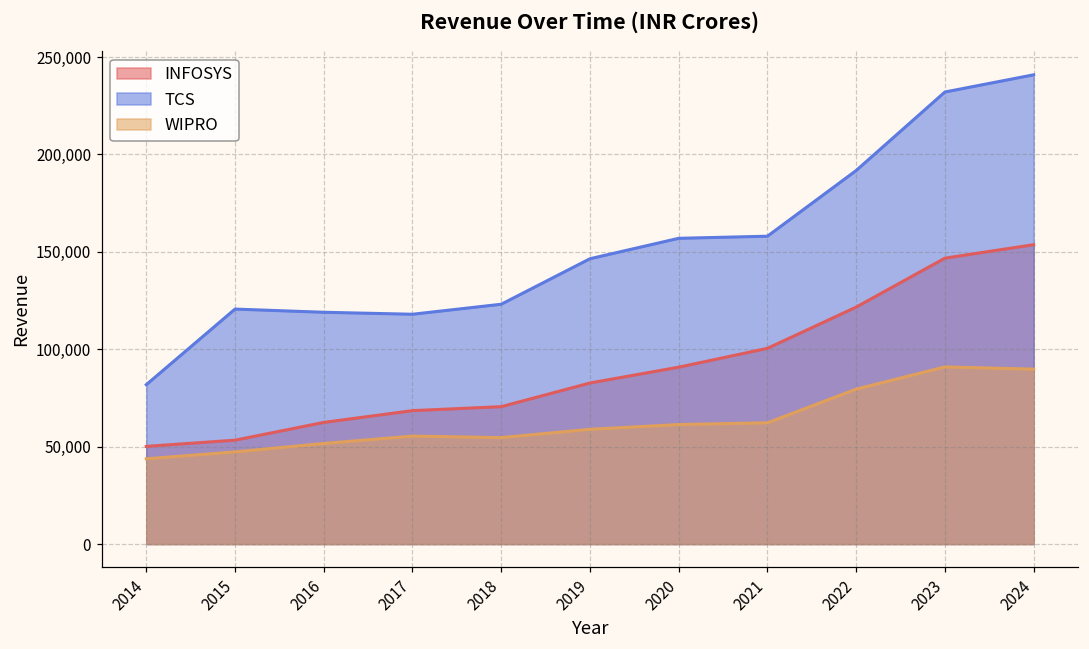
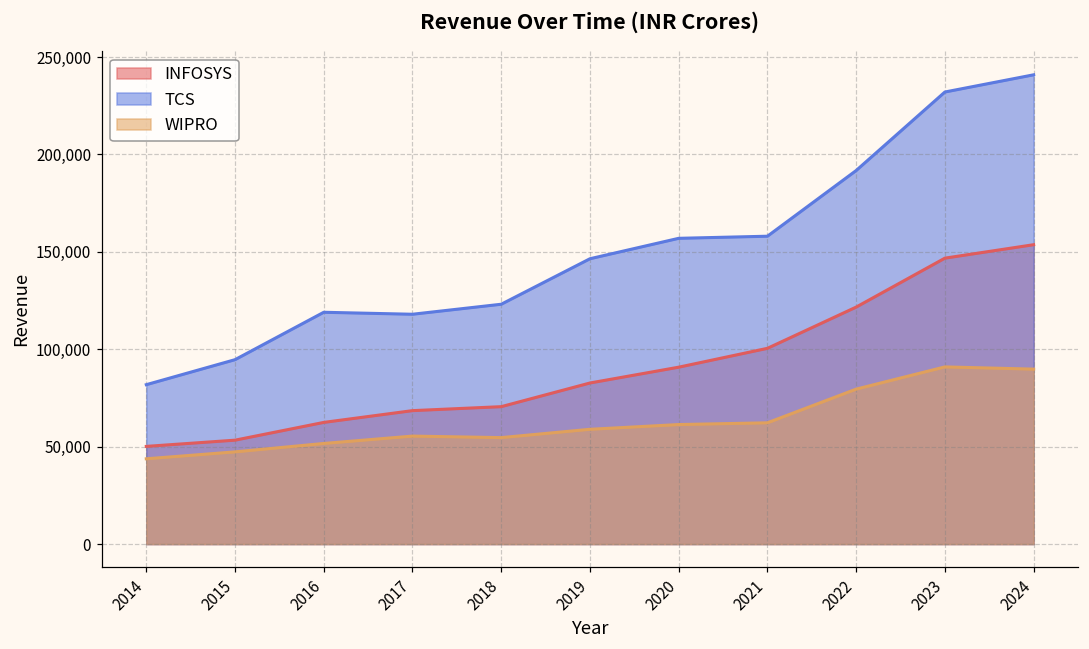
  {
    "TCS": {
      "2014": "82,000",
-     "2015": "121,000",
+     "2015": "95,000",
      "2016": "119,000",
      "2017": "118,000",
      "2018": "123,000",
      "2019": "146,000",
      "2020": "157,000",
      "2021": "158,000",
      "2022": "192,000",
      "2023": "232,000",
      "2024": "241,000"
    }
  }
